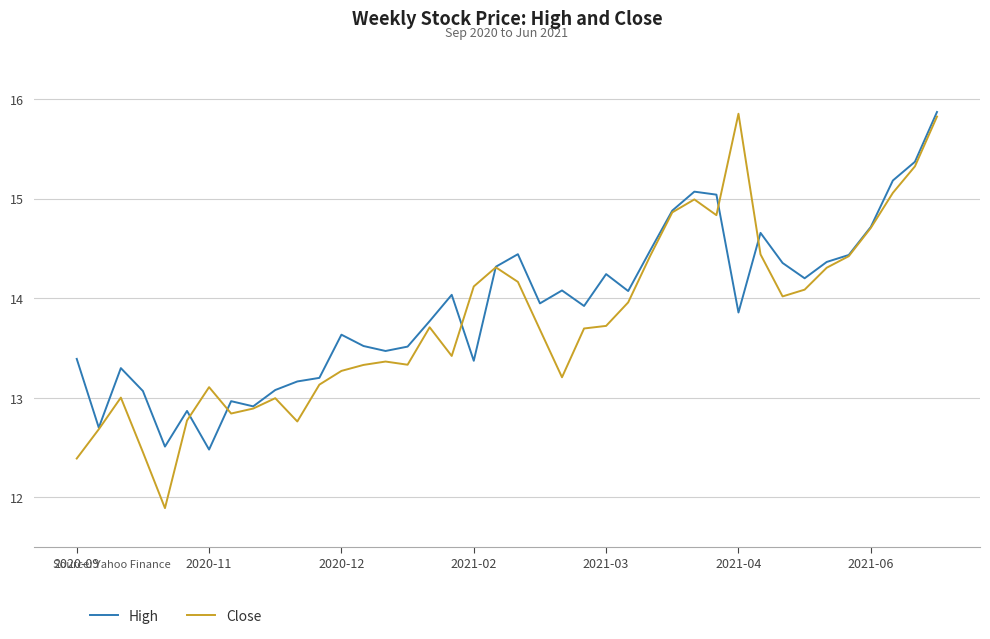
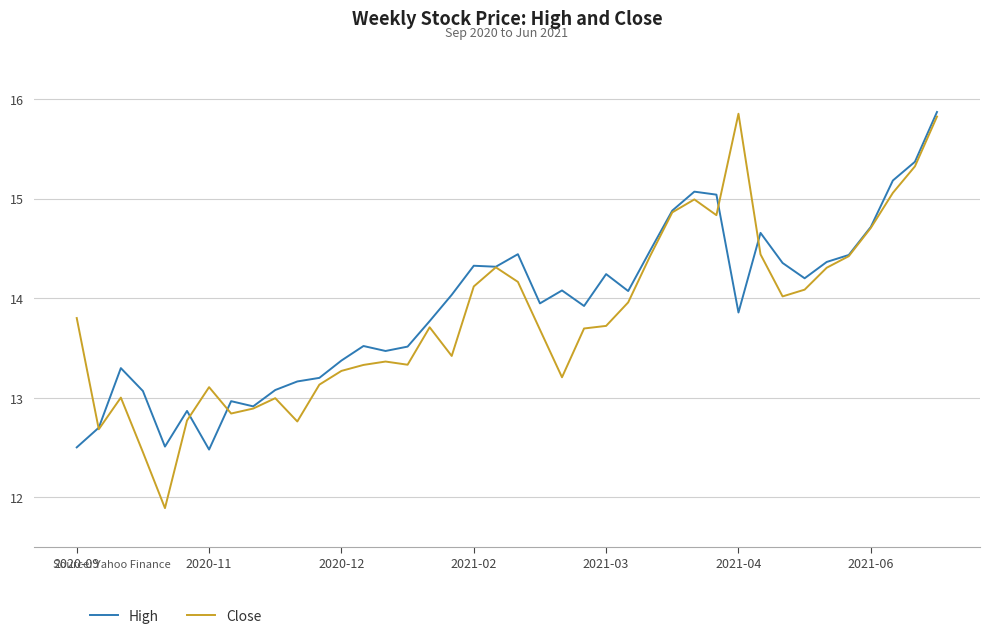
  {
    "High": {
-     "2020-09": 13.4,
+     "2020-09": 12.5,
      "2020-11": 12.5,
-     "2020-12": 13.6,
-     "2021-02": 13.4,
+     "2020-12": 13.4,
+     "2021-02": 14.3,
      "2021-03": 14.2,
      "2021-04": 13.9
    },
    "Close": {
-     "2020-09": 12.4,
+     "2020-09": 13.8,
      "2020-11": 13.1,
      "2020-12": 13.3,
      "2021-02": 14.1,
      "2021-03": 13.7,
      "2021-04": 15.9
    }
  }
